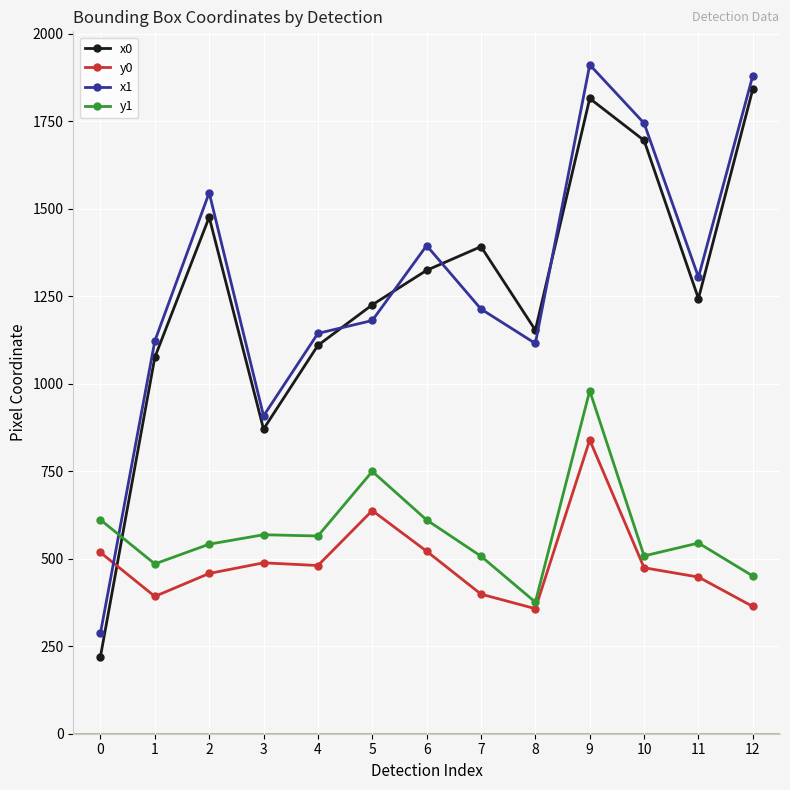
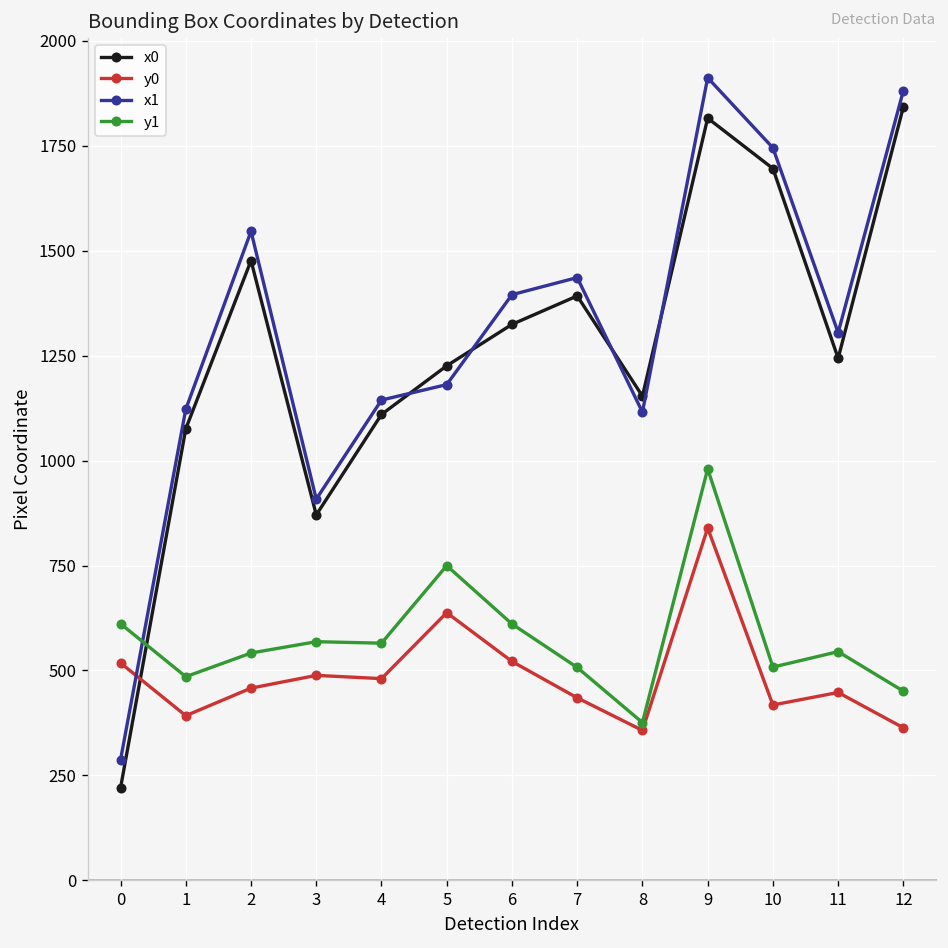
  {
    "x0": {
      "0": 220,
      "1": 1080,
      "2": 1480,
      "3": 870,
      "4": 1110,
      "5": 1230,
      "6": 1320,
      "7": 1390,
      "8": 1150,
      "9": 1820,
      "10": 1700,
      "11": 1240,
      "12": 1840
    },
    "y0": {
      "0": 520,
      "1": 390,
      "2": 460,
      "3": 490,
      "4": 480,
      "5": 640,
      "6": 520,
-     "7": 400,
+     "7": 430,
      "8": 360,
      "9": 840,
-     "10": 470,
+     "10": 420,
      "11": 450,
      "12": 360
    },
    "x1": {
      "0": 290,
      "1": 1120,
      "2": 1550,
      "3": 910,
      "4": 1140,
      "5": 1180,
      "6": 1390,
-     "7": 1210,
+     "7": 1440,
      "8": 1120,
      "9": 1910,
      "10": 1740,
      "11": 1300,
      "12": 1880
    },
    "y1": {
      "0": 610,
      "1": 490,
      "2": 540,
      "3": 570,
      "4": 570,
      "5": 750,
      "6": 610,
      "7": 510,
      "8": 380,
      "9": 980,
      "10": 510,
      "11": 540,
      "12": 450
    }
  }
